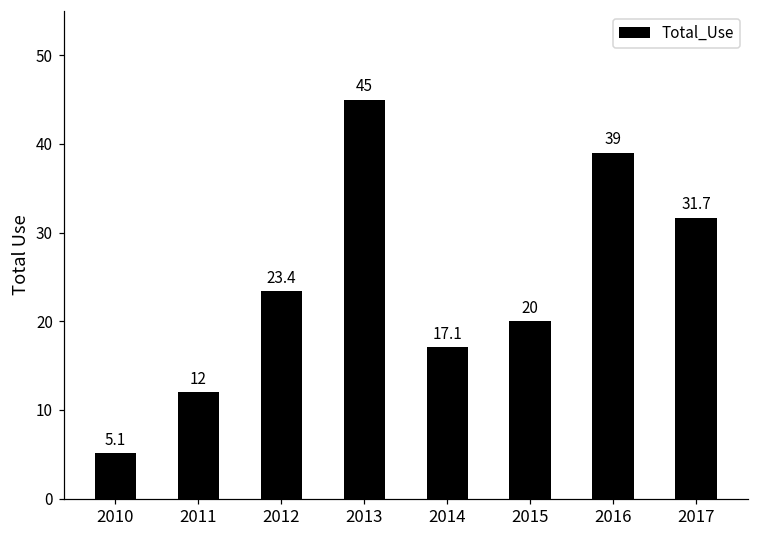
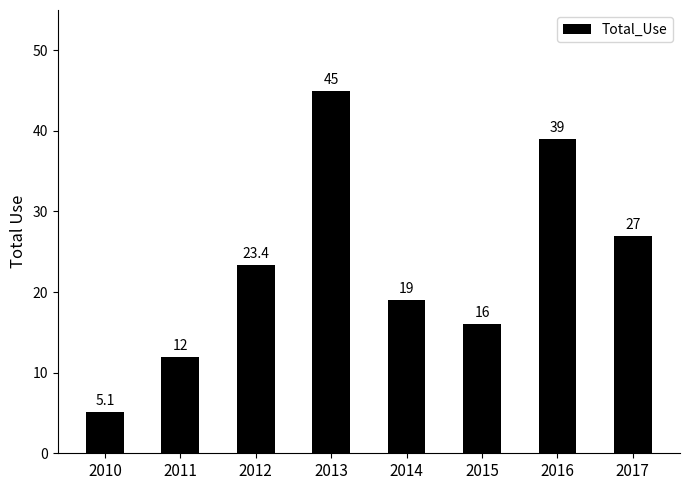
  {
    "2010": 5.1,
    "2011": 12,
    "2012": 23.4,
    "2013": 45,
-   "2014": 17.1,
-   "2015": 20,
+   "2014": 19,
+   "2015": 16,
    "2016": 39,
-   "2017": 31.7
+   "2017": 27
  }
